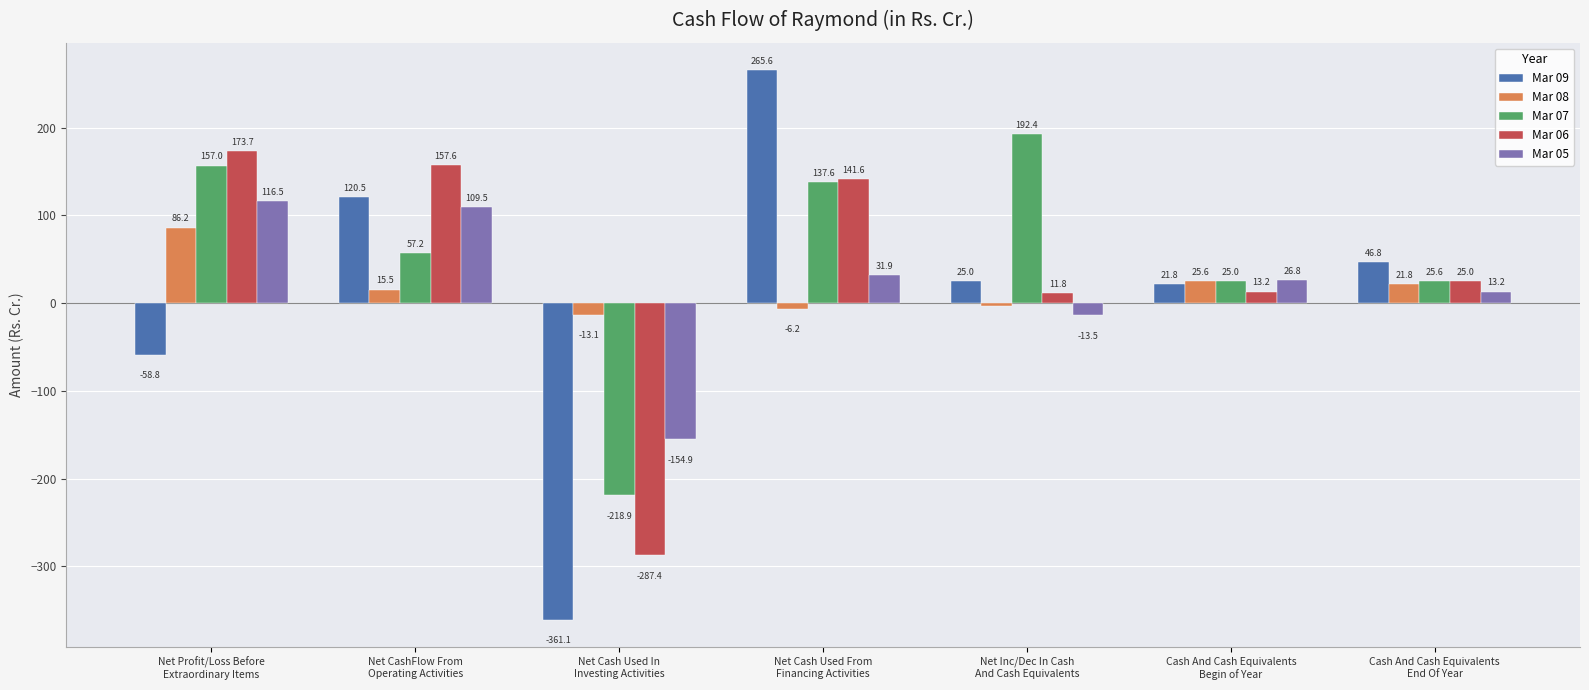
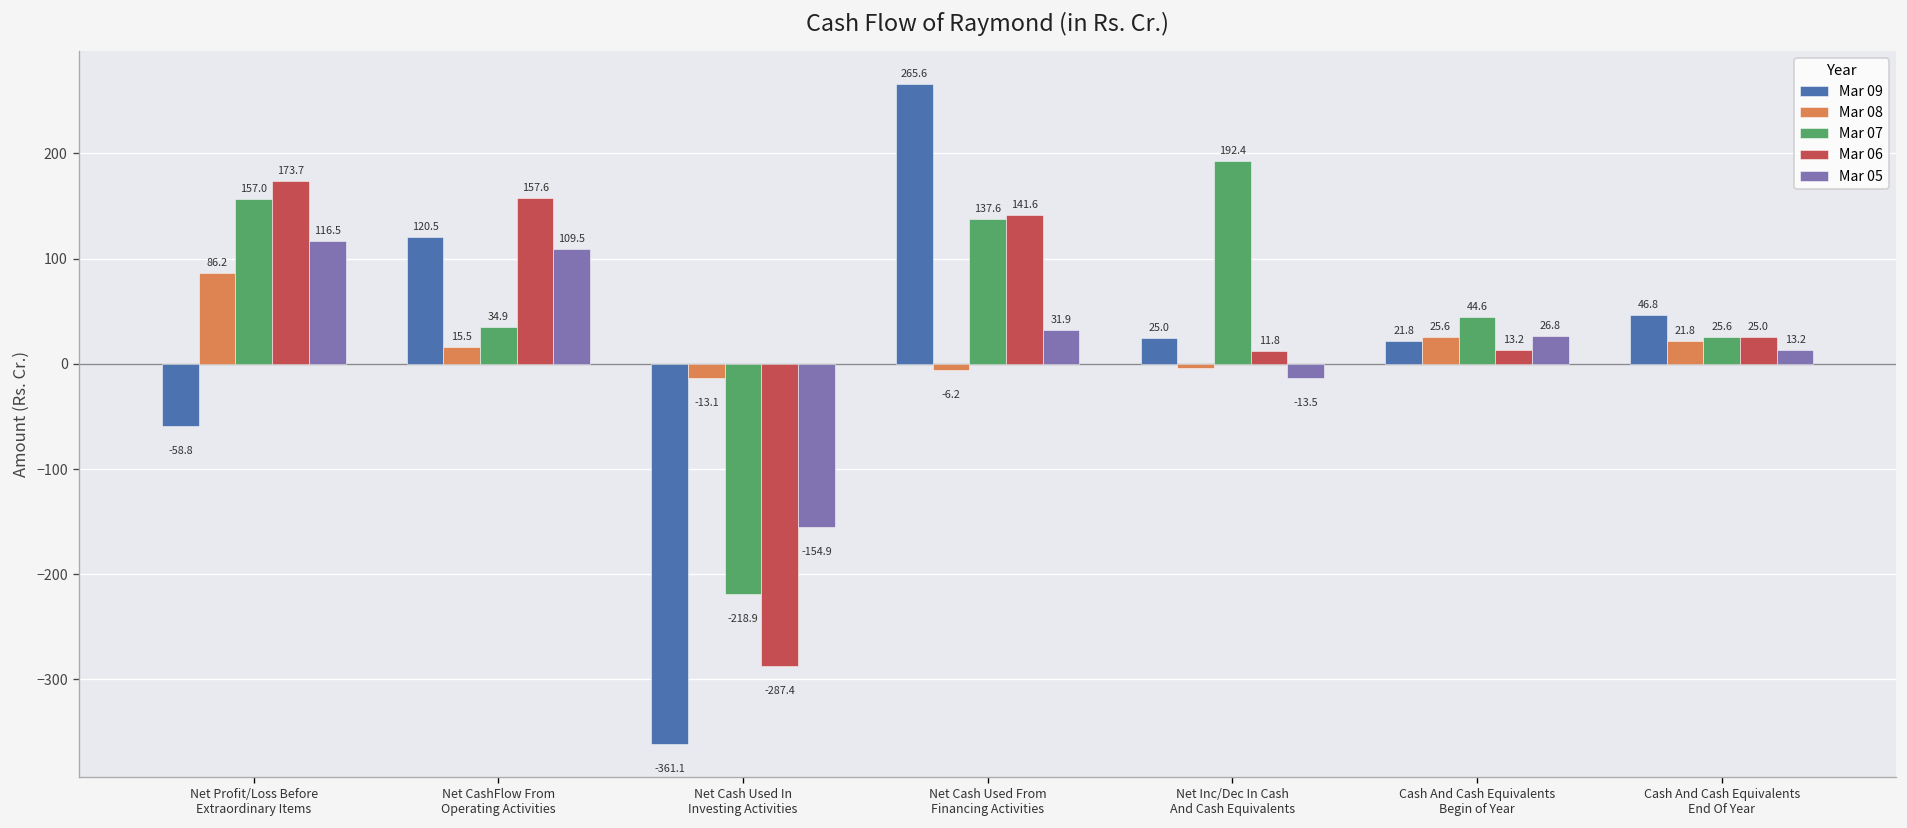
  {
    "Mar 07": {
      "Net Profit/Loss Before Extraordinary Items": 157.0,
-     "Net CashFlow From Operating Activities": 57.2,
+     "Net CashFlow From Operating Activities": 34.9,
      "Net Cash Used In Investing Activities": -218.9,
      "Net Cash Used From Financing Activities": 137.6,
      "Net Inc/Dec In Cash And Cash Equivalents": 192.4,
-     "Cash And Cash Equivalents Begin of Year": 25.0,
+     "Cash And Cash Equivalents Begin of Year": 44.6,
      "Cash And Cash Equivalents End Of Year": 25.6
    }
  }
